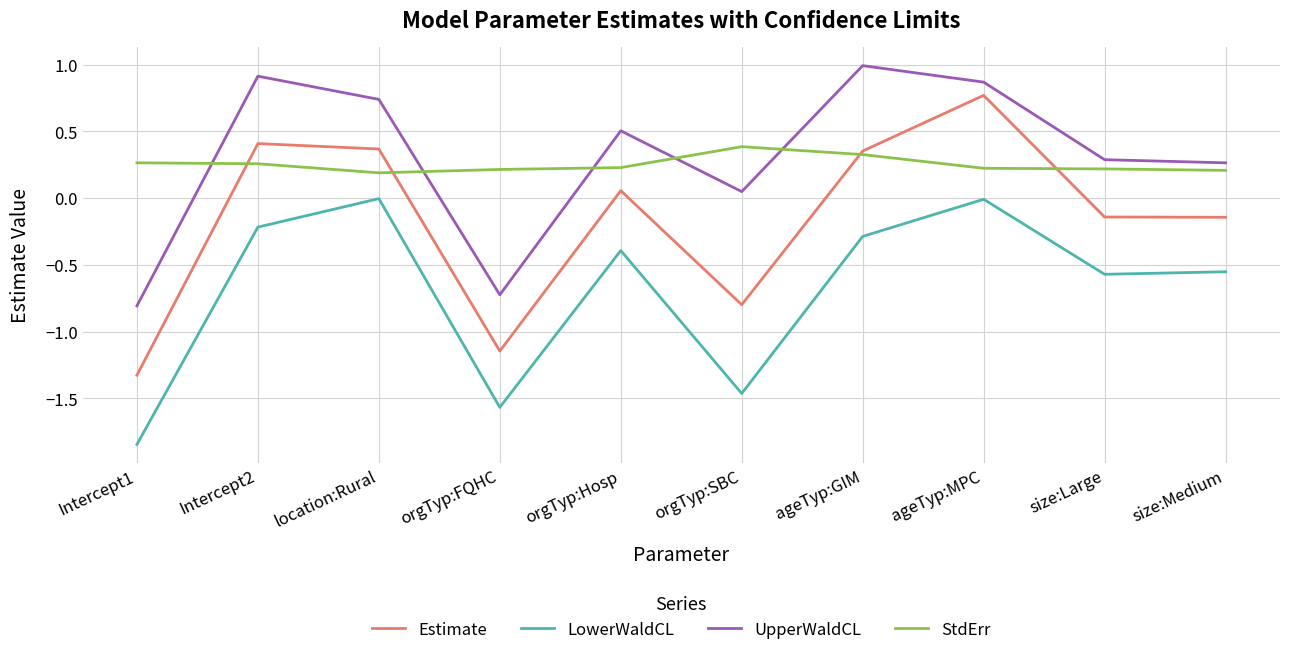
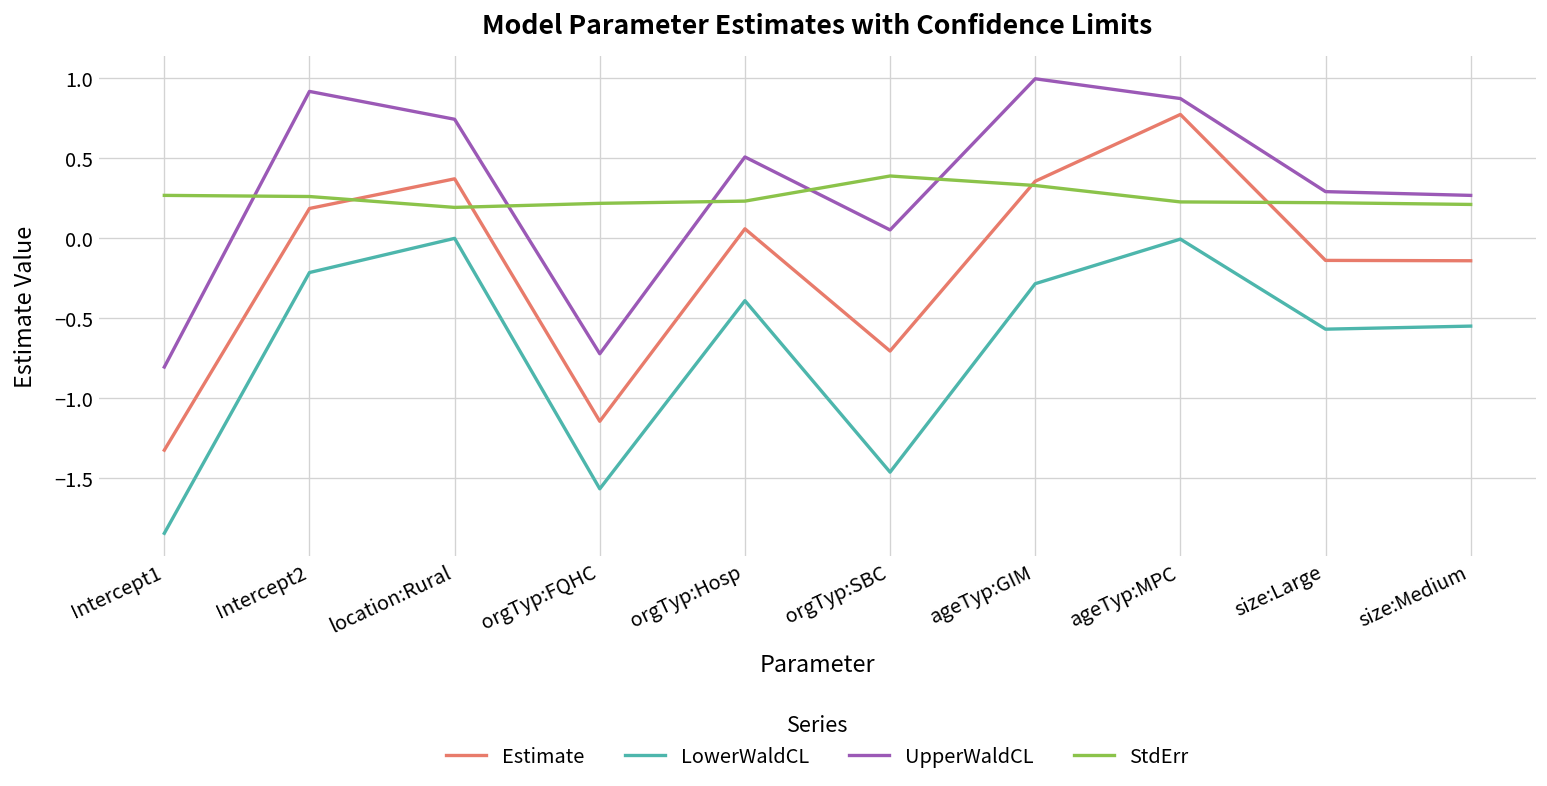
  {
    "Estimate": {
      "Intercept1": -1.33,
-     "Intercept2": 0.41,
+     "Intercept2": 0.18,
      "location:Rural": 0.37,
      "orgTyp:FQHC": -1.15,
      "orgTyp:Hosp": 0.06,
-     "orgTyp:SBC": -0.80,
+     "orgTyp:SBC": -0.71,
      "ageTyp:GIM": 0.35,
      "ageTyp:MPC": 0.77,
      "size:Large": -0.14,
      "size:Medium": -0.14
    },
    "LowerWaldCL": {
      "Intercept1": -1.85,
      "Intercept2": -0.22,
      "location:Rural": 0.00,
      "orgTyp:FQHC": -1.57,
      "orgTyp:Hosp": -0.39,
      "orgTyp:SBC": -1.46,
      "ageTyp:GIM": -0.29,
      "ageTyp:MPC": -0.01,
      "size:Large": -0.57,
      "size:Medium": -0.55
    },
    "UpperWaldCL": {
      "Intercept1": -0.81,
      "Intercept2": 0.91,
      "location:Rural": 0.74,
      "orgTyp:FQHC": -0.72,
      "orgTyp:Hosp": 0.50,
      "orgTyp:SBC": 0.05,
      "ageTyp:GIM": 0.99,
      "ageTyp:MPC": 0.87,
      "size:Large": 0.29,
      "size:Medium": 0.26
    },
    "StdErr": {
      "Intercept1": 0.26,
      "Intercept2": 0.26,
      "location:Rural": 0.19,
      "orgTyp:FQHC": 0.22,
      "orgTyp:Hosp": 0.23,
      "orgTyp:SBC": 0.39,
      "ageTyp:GIM": 0.33,
      "ageTyp:MPC": 0.22,
      "size:Large": 0.22,
      "size:Medium": 0.21
    }
  }
